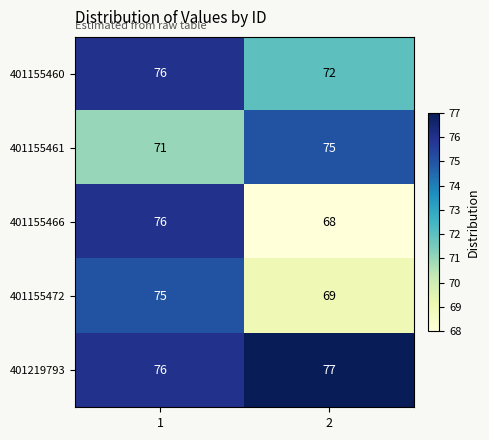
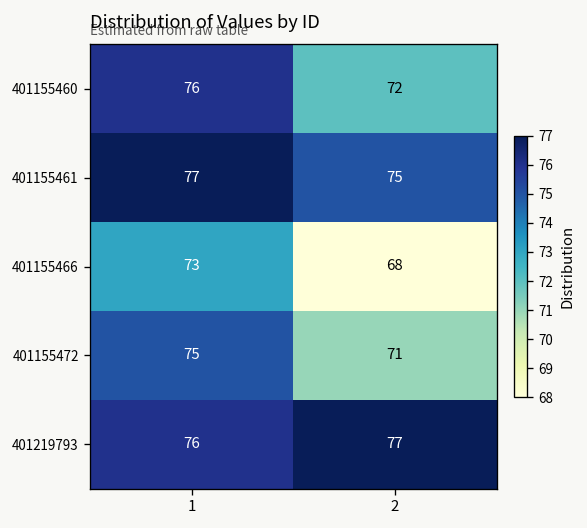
  {
    "401155460": {
      "1": 76,
      "2": 72
    },
    "401155461": {
-     "1": 71,
+     "1": 77,
      "2": 75
    },
    "401155466": {
-     "1": 76,
+     "1": 73,
      "2": 68
    },
    "401155472": {
      "1": 75,
-     "2": 69
+     "2": 71
    },
    "401219793": {
      "1": 76,
      "2": 77
    }
  }
